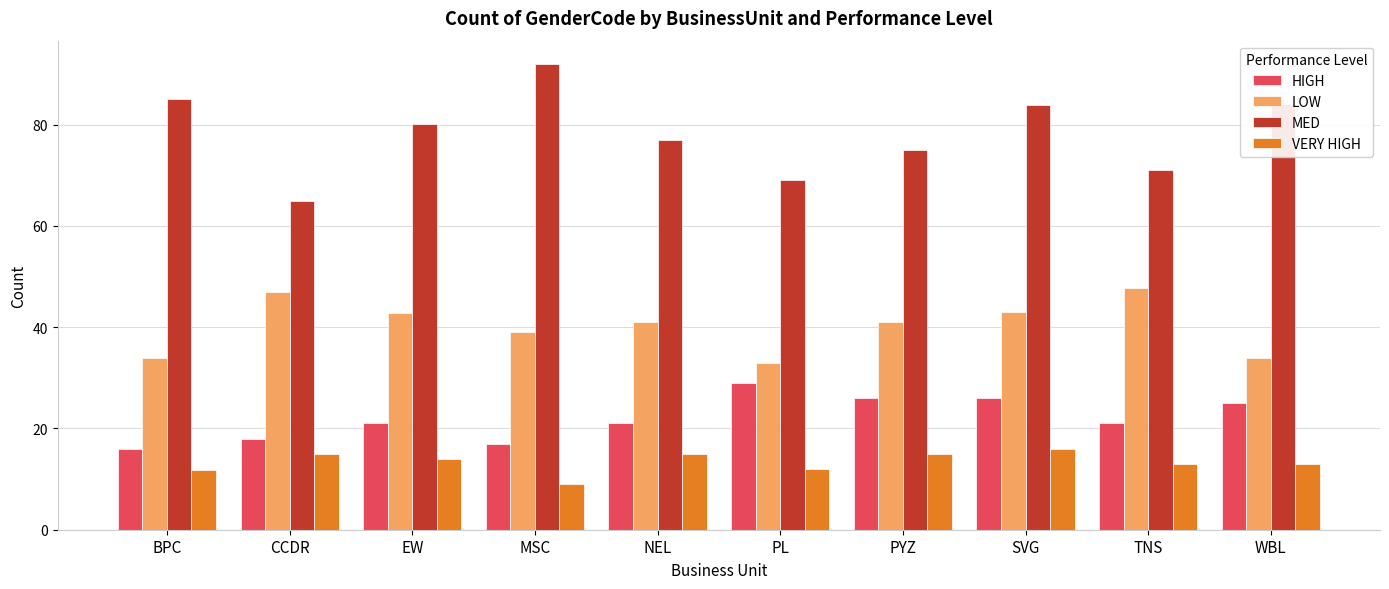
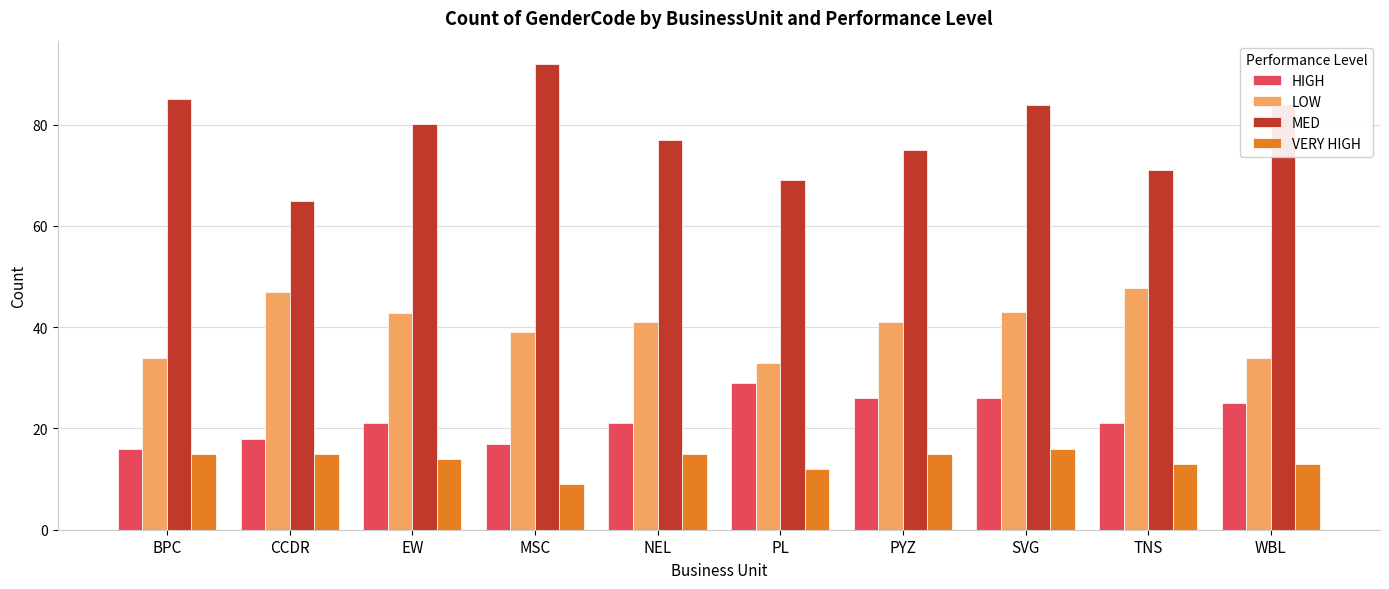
  {
    "HIGH": {
      "BPC": 16,
      "CCDR": 18,
      "EW": 21,
      "MSC": 17,
      "NEL": 21,
      "PL": 29,
      "PYZ": 26,
      "SVG": 26,
      "TNS": 21,
      "WBL": 25
    },
    "LOW": {
      "BPC": 34,
      "CCDR": 47,
      "EW": 43,
      "MSC": 39,
      "NEL": 41,
      "PL": 33,
      "PYZ": 41,
      "SVG": 43,
      "TNS": 48,
      "WBL": 34
    },
    "MED": {
      "BPC": 85,
      "CCDR": 65,
      "EW": 80,
      "MSC": 92,
      "NEL": 77,
      "PL": 69,
      "PYZ": 75,
      "SVG": 84,
      "TNS": 71
    },
    "VERY HIGH": {
-     "BPC": 12,
+     "BPC": 15,
      "CCDR": 15,
      "EW": 14,
      "MSC": 9,
      "NEL": 15,
      "PL": 12,
      "PYZ": 15,
      "SVG": 16,
      "TNS": 13,
      "WBL": 13
    }
  }
